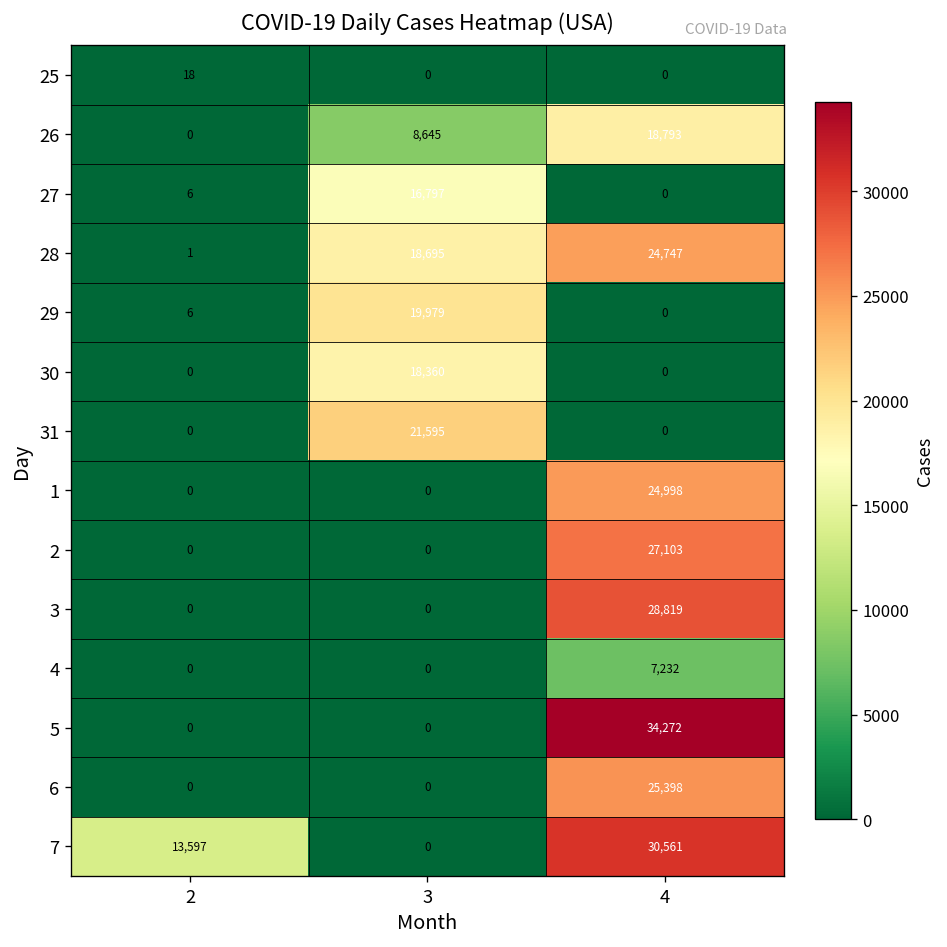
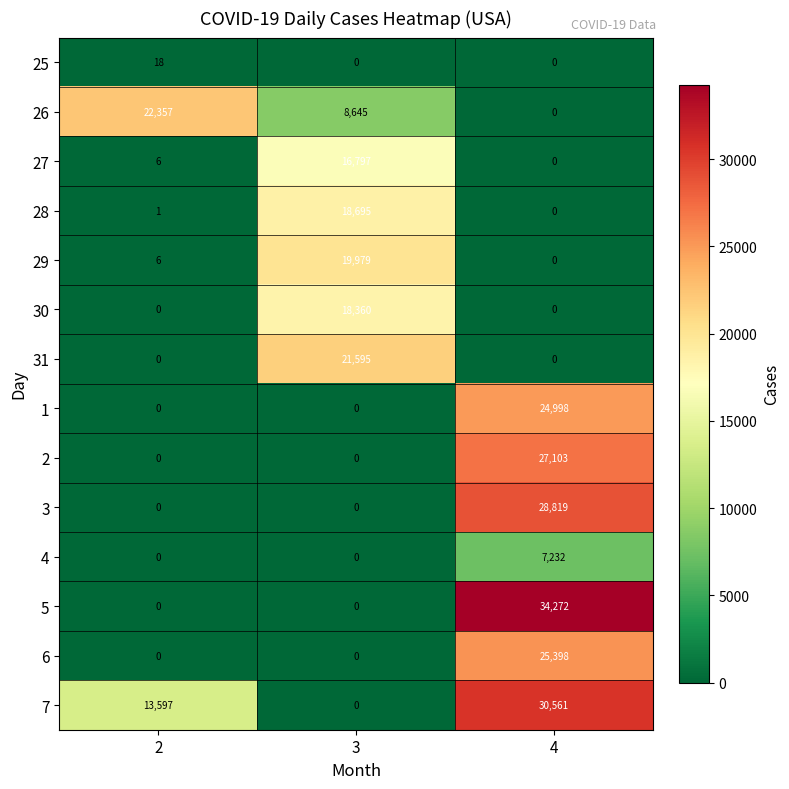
  {
    "25": {
      "2": "18",
      "3": "0",
      "4": "0"
    },
    "26": {
-     "2": "0",
+     "2": "22,357",
      "3": "8,645",
-     "4": "18,793"
+     "4": "0"
    },
    "27": {
      "2": "6",
      "3": "16,797",
      "4": "0"
    },
    "28": {
      "2": "1",
      "3": "18,695",
-     "4": "24,747"
+     "4": "0"
    },
    "29": {
      "2": "6",
      "3": "19,979",
      "4": "0"
    },
    "30": {
      "2": "0",
      "3": "18,360",
      "4": "0"
    },
    "31": {
      "2": "0",
      "3": "21,595",
      "4": "0"
    },
    "1": {
      "2": "0",
      "3": "0",
      "4": "24,998"
    },
    "2": {
      "2": "0",
      "3": "0",
      "4": "27,103"
    },
    "3": {
      "2": "0",
      "3": "0",
      "4": "28,819"
    },
    "4": {
      "2": "0",
      "3": "0",
      "4": "7,232"
    },
    "5": {
      "2": "0",
      "3": "0",
      "4": "34,272"
    },
    "6": {
      "2": "0",
      "3": "0",
      "4": "25,398"
    },
    "7": {
      "2": "13,597",
      "3": "0",
      "4": "30,561"
    }
  }
